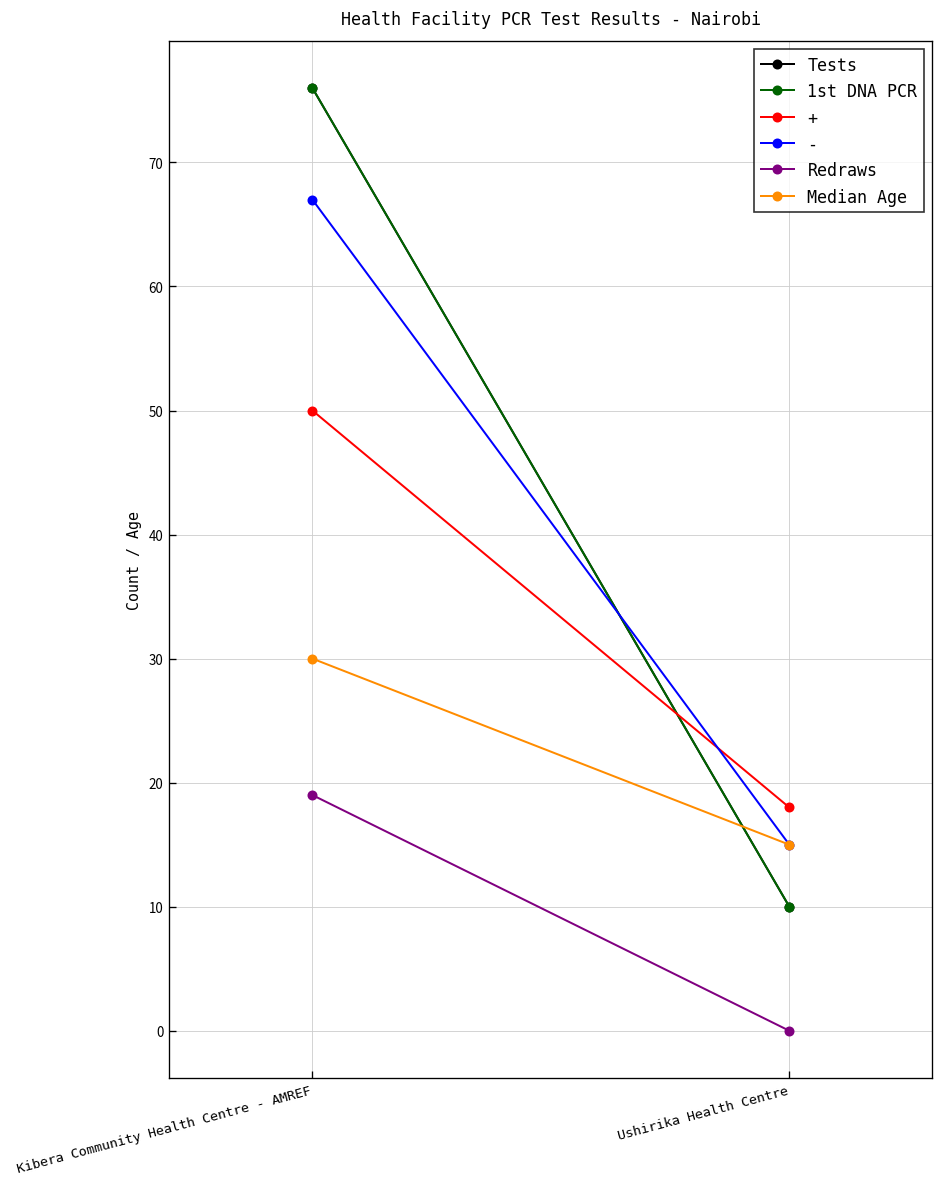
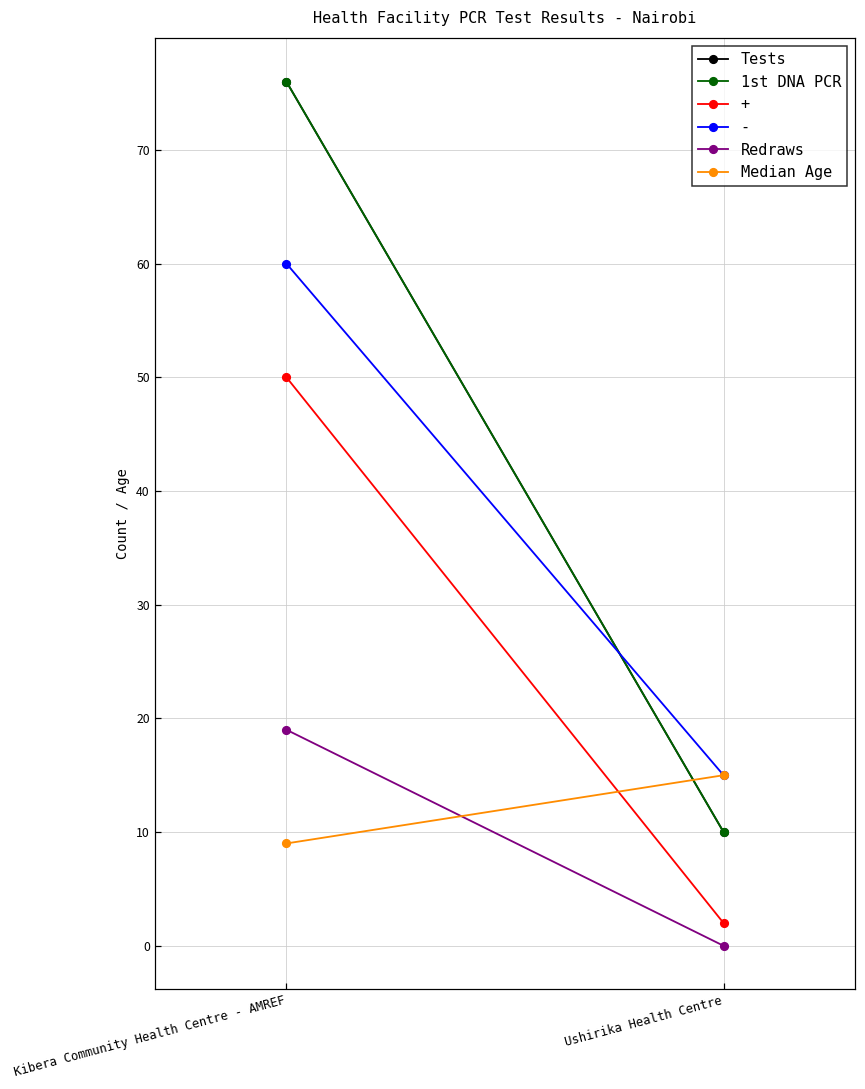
  {
    "1st DNA PCR": {
      "Kibera Community Health Centre - AMREF": 76,
      "Ushirika Health Centre": 10
    },
    "+": {
      "Kibera Community Health Centre - AMREF": 50,
-     "Ushirika Health Centre": 18
+     "Ushirika Health Centre": 2
    },
    "-": {
-     "Kibera Community Health Centre - AMREF": 67
+     "Kibera Community Health Centre - AMREF": 60
    },
    "Redraws": {
      "Kibera Community Health Centre - AMREF": 19,
      "Ushirika Health Centre": 0
    },
    "Median Age": {
-     "Kibera Community Health Centre - AMREF": 30
+     "Kibera Community Health Centre - AMREF": 9
    }
  }
